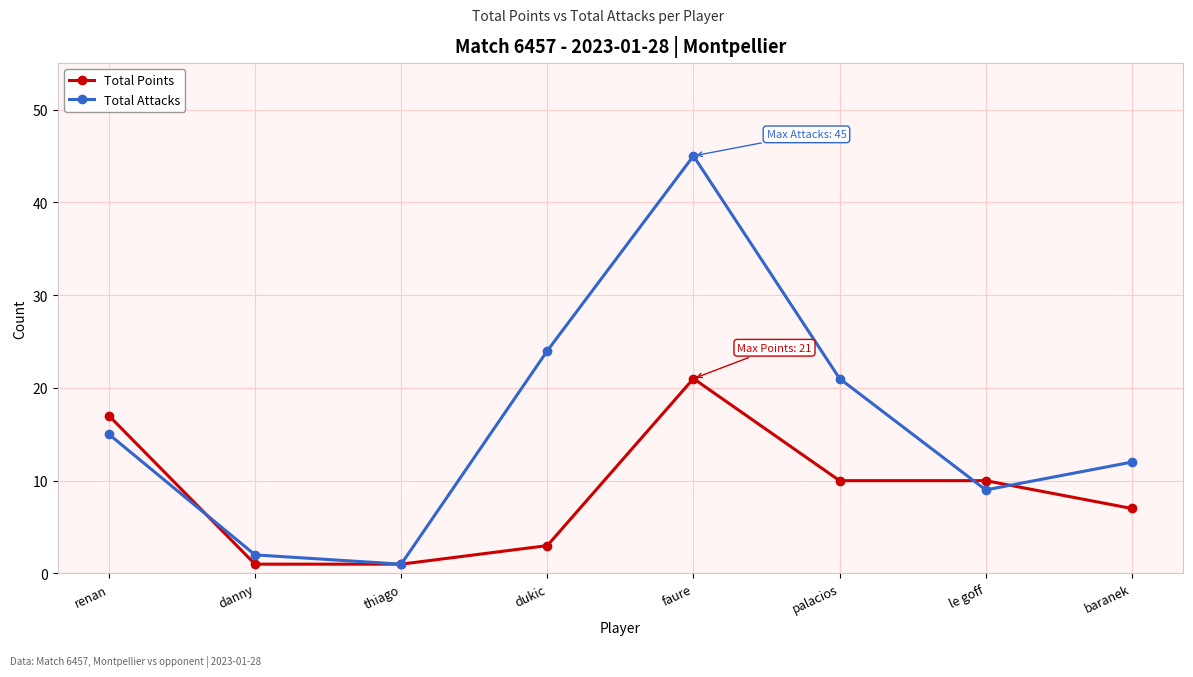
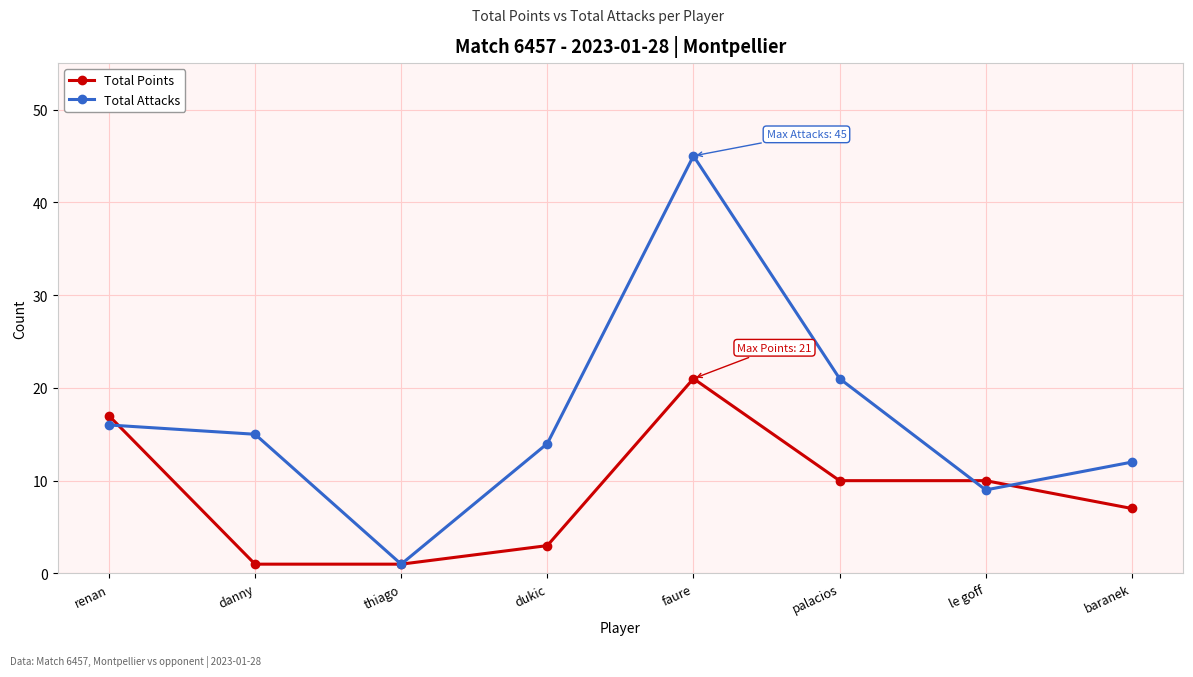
  {
    "Total Points": {
      "renan": 17,
      "danny": 1,
      "dukic": 3,
      "palacios": 10,
      "le goff": 10,
      "baranek": 7
    },
    "Total Attacks": {
-     "renan": 15,
-     "danny": 2,
-     "dukic": 24,
+     "renan": 16,
+     "danny": 15,
+     "dukic": 14,
      "palacios": 21,
      "le goff": 9,
      "baranek": 12
    }
  }
